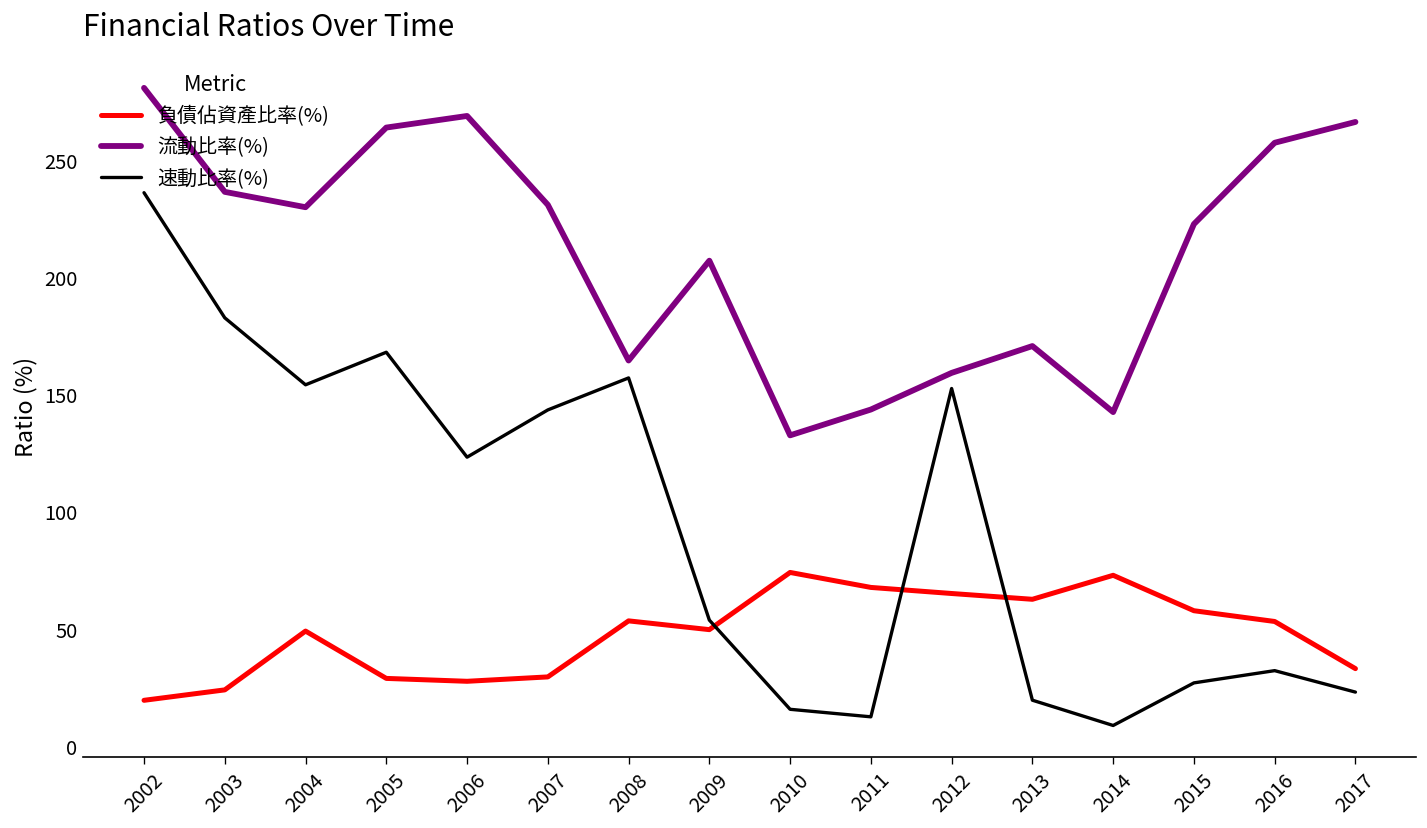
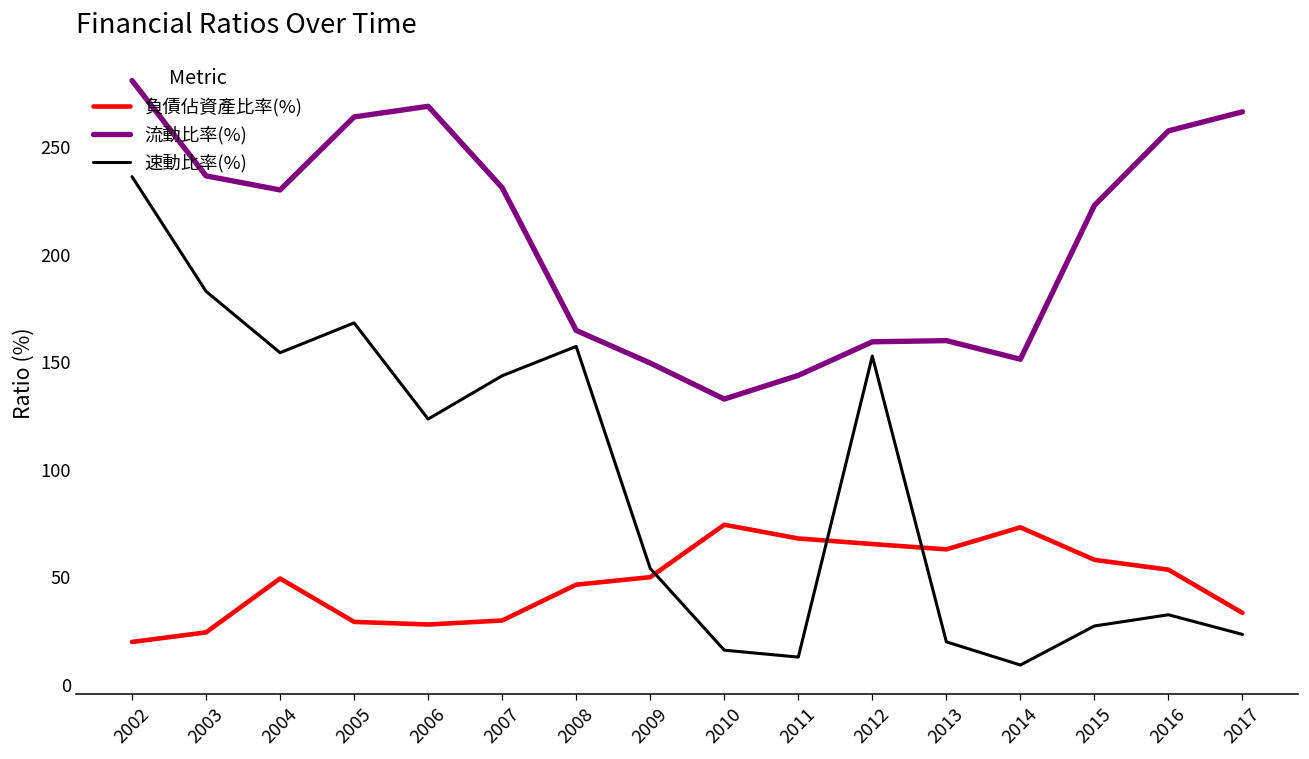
  {
    "負債佔資產比率(%)": {
      "2002": 20,
      "2003": 24,
      "2004": 49,
      "2005": 29,
      "2006": 28,
      "2007": 30,
-     "2008": 54,
+     "2008": 47,
      "2009": 50,
      "2010": 74,
      "2011": 68,
      "2012": 65,
      "2013": 63,
      "2014": 73,
      "2015": 58,
      "2016": 54,
      "2017": 33
    },
    "流動比率(%)": {
      "2002": 281,
      "2003": 237,
      "2004": 230,
      "2005": 264,
      "2006": 269,
      "2007": 231,
      "2008": 165,
-     "2009": 207,
+     "2009": 150,
      "2010": 133,
      "2011": 144,
      "2012": 160,
-     "2013": 171,
-     "2014": 143,
+     "2013": 160,
+     "2014": 151,
      "2015": 223,
      "2016": 258,
      "2017": 267
    },
    "速動比率(%)": {
      "2002": 236,
      "2003": 183,
      "2004": 154,
      "2005": 168,
      "2006": 124,
      "2007": 144,
      "2008": 157,
      "2009": 54,
      "2010": 16,
      "2011": 13,
      "2012": 153,
      "2013": 20,
      "2014": 9,
      "2015": 27,
      "2016": 33,
      "2017": 23
    }
  }
